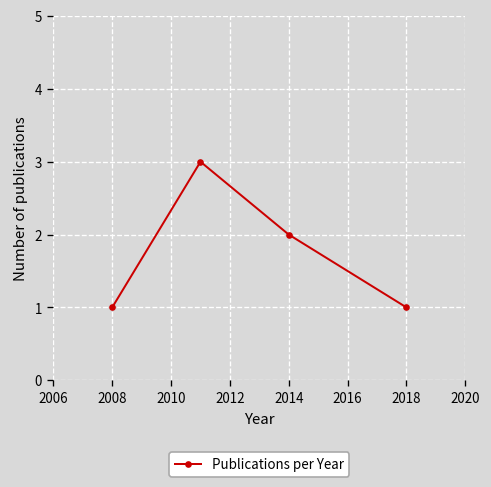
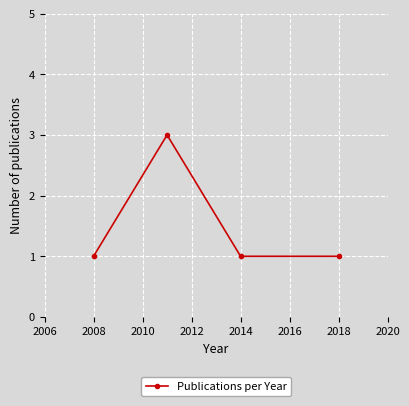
  {
    "2008": 1,
-   "2014": 2,
+   "2014": 1,
    "2018": 1
  }
